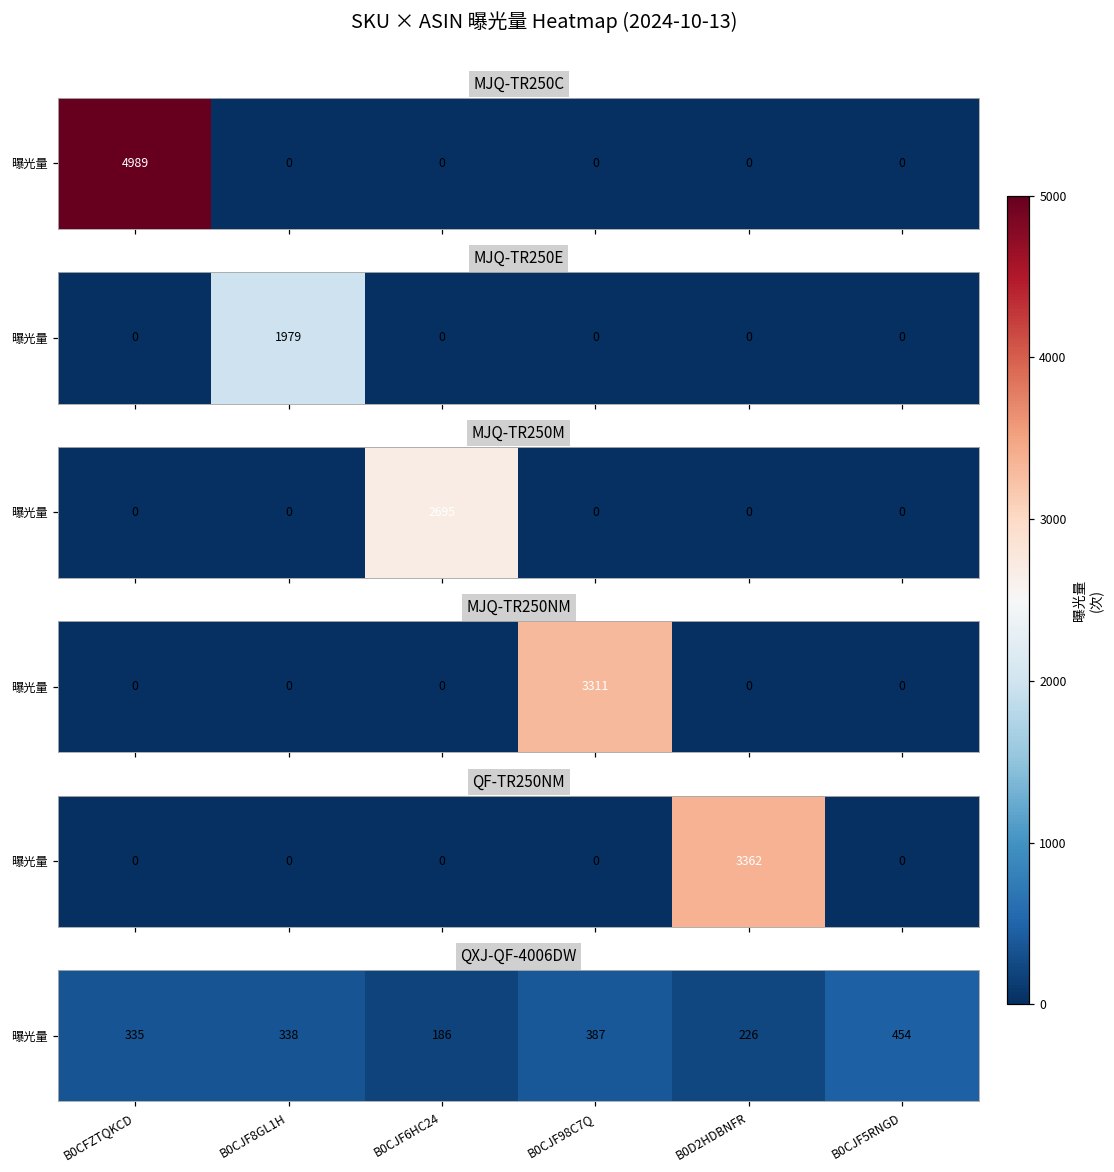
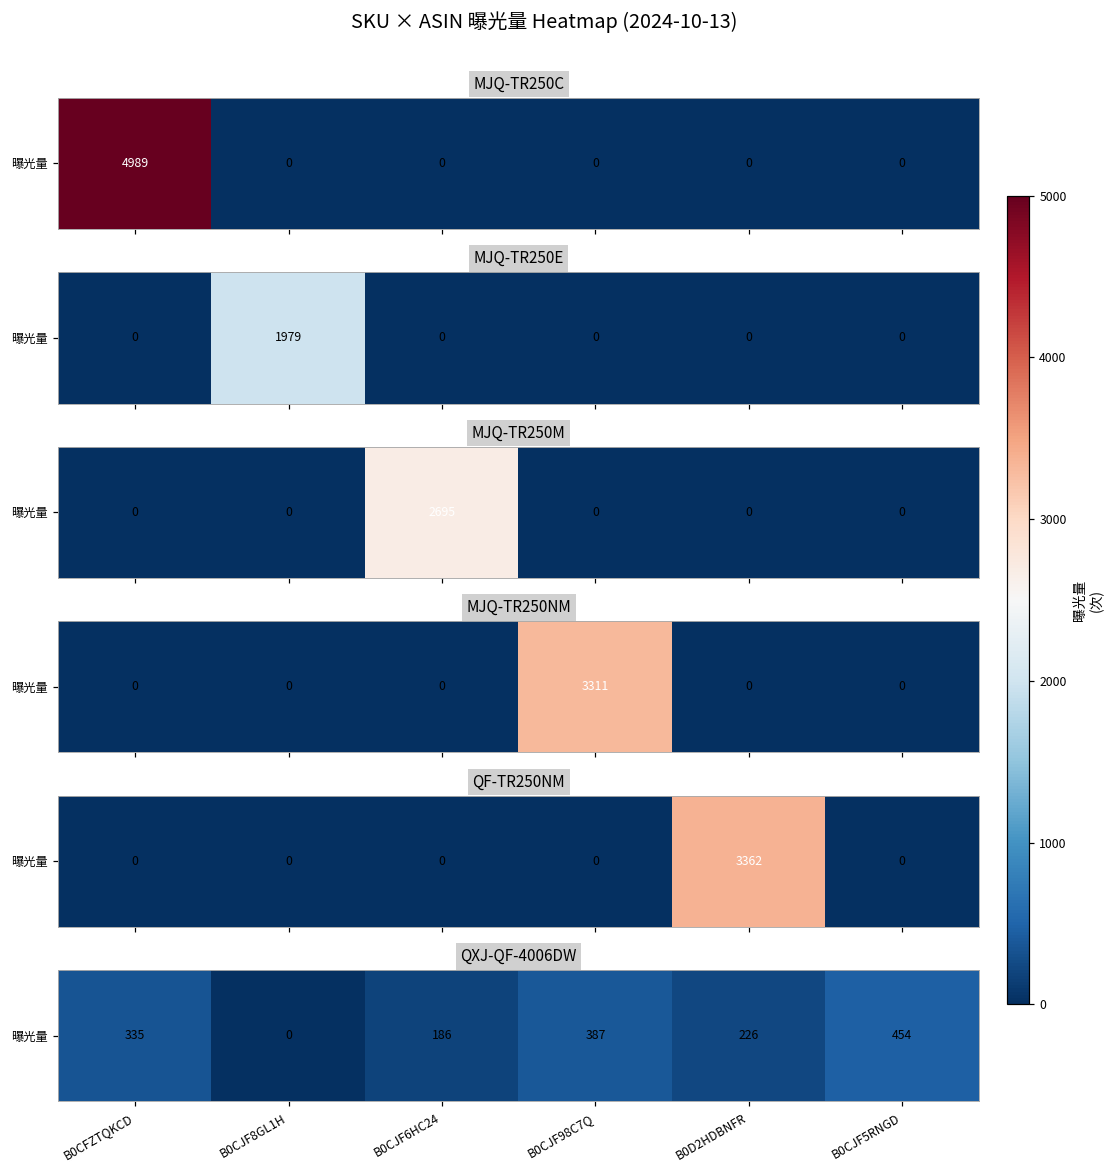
  {
    "QXJ-QF-4006DW": {
      "曝光量": {
        "B0CFZTQKCD": 335,
-       "B0CJF8GL1H": 338,
+       "B0CJF8GL1H": 0,
        "B0CJF6HC24": 186,
        "B0CJF98C7Q": 387,
        "B0D2HDBNFR": 226,
        "B0CJF5RNGD": 454
      }
    }
  }
